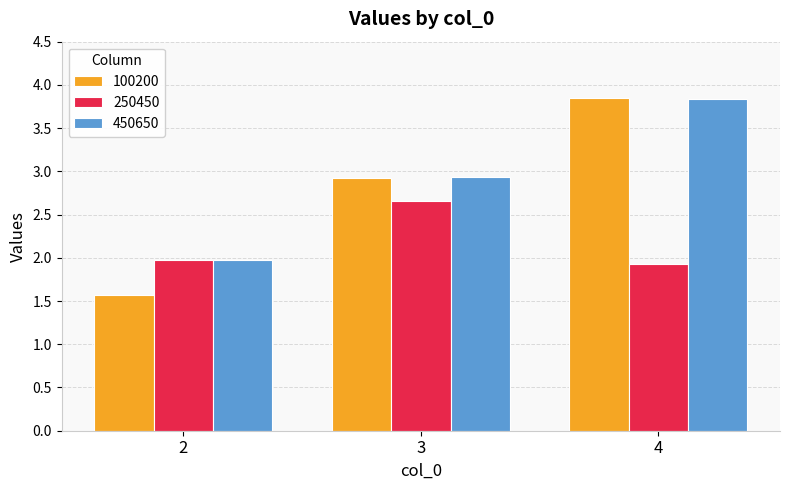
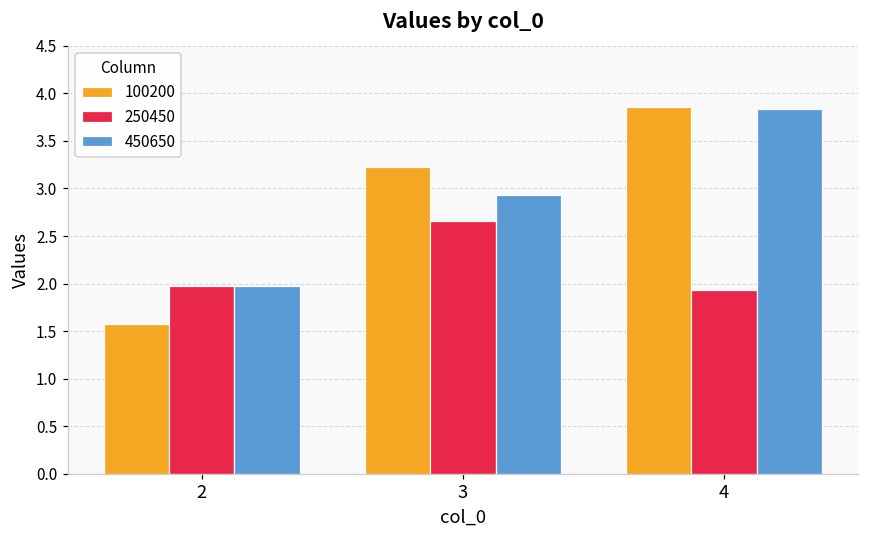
  {
    "100200": {
      "2": 1.6,
-     "3": 2.9,
+     "3": 3.2,
      "4": 3.9
    },
    "250450": {
      "2": 2.0,
      "3": 2.7,
      "4": 1.9
    },
    "450650": {
      "2": 2.0,
      "3": 2.9,
      "4": 3.8
    }
  }
